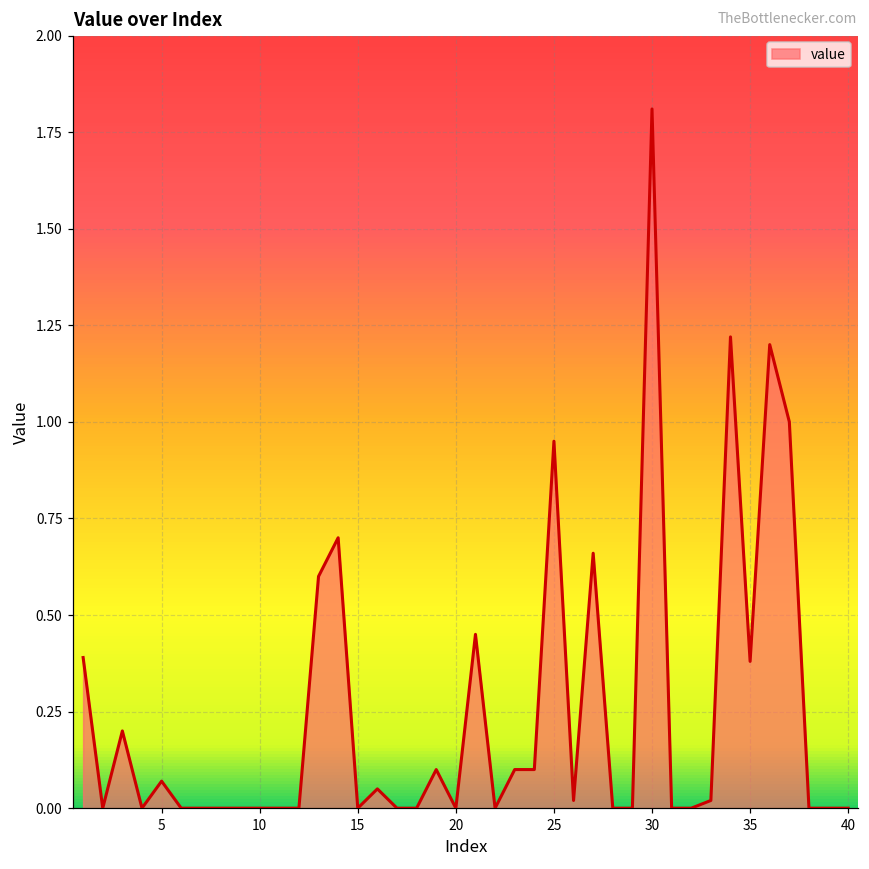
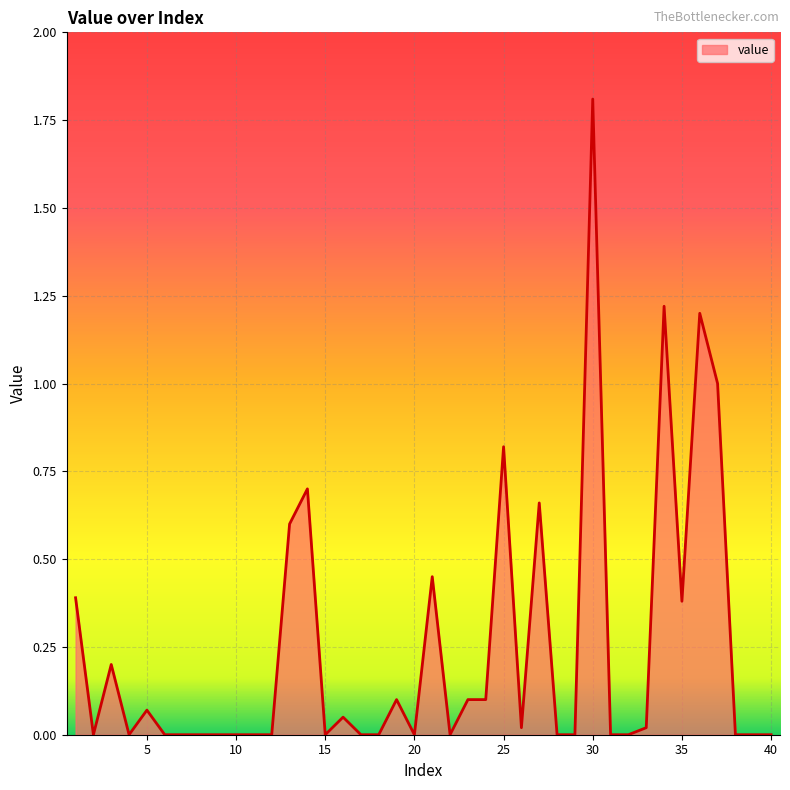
  {
    "5": 0.07,
    "10": 0.00,
    "15": 0.00,
    "20": 0.00,
-   "25": 0.95,
+   "25": 0.82,
    "30": 1.81,
    "35": 0.38,
    "40": 0.00
  }
